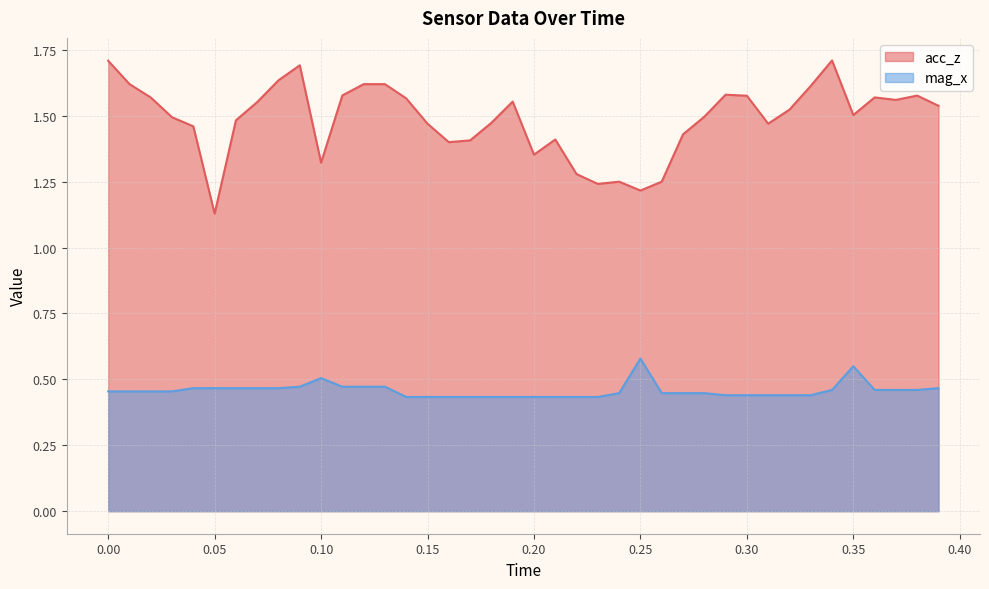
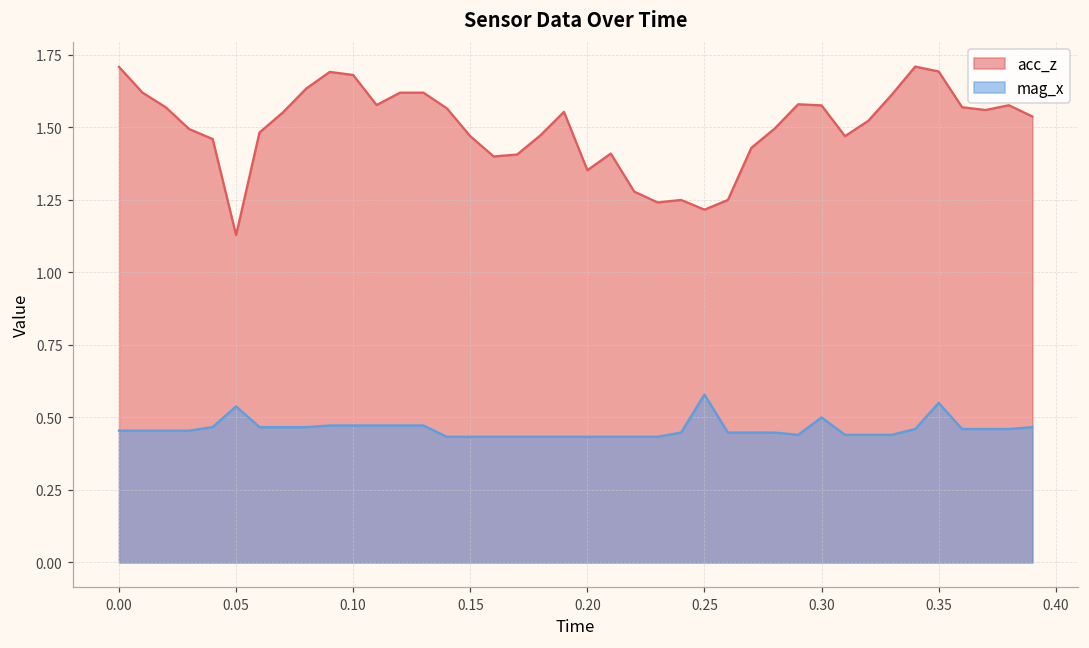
  {
    "acc_z": {
      "0.00": 1.71,
      "0.05": 1.13,
-     "0.10": 1.32,
+     "0.10": 1.68,
      "0.15": 1.47,
      "0.20": 1.35,
      "0.25": 1.22,
      "0.30": 1.58,
-     "0.35": 1.50
+     "0.35": 1.69
    },
    "mag_x": {
      "0.00": 0.45,
-     "0.05": 0.47,
-     "0.10": 0.50,
+     "0.05": 0.54,
+     "0.10": 0.47,
      "0.15": 0.43,
      "0.20": 0.43,
      "0.25": 0.58,
-     "0.30": 0.44,
+     "0.30": 0.50,
      "0.35": 0.55
    }
  }
